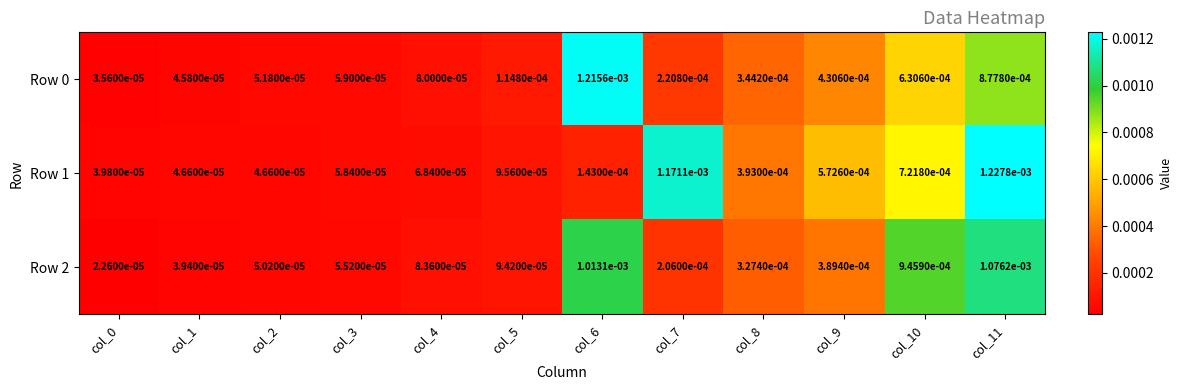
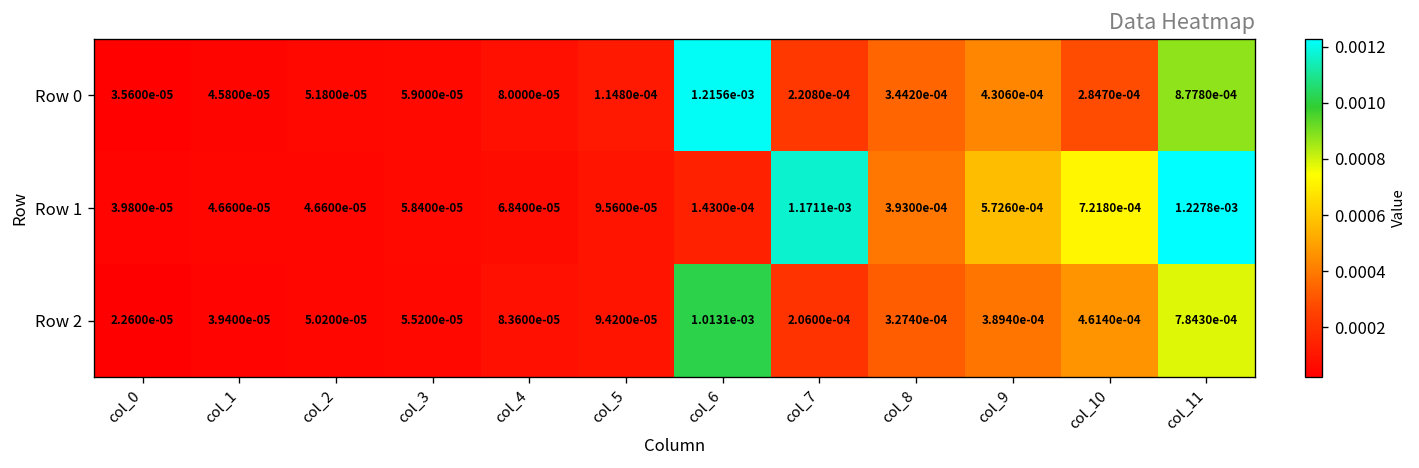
  {
    "Row 0": {
      "col_0": "3.5600e-05",
      "col_1": "4.5800e-05",
      "col_2": "5.1800e-05",
      "col_3": "5.9000e-05",
      "col_4": "8.0000e-05",
      "col_5": "1.1480e-04",
      "col_6": "1.2156e-03",
      "col_7": "2.2080e-04",
      "col_8": "3.4420e-04",
      "col_9": "4.3060e-04",
-     "col_10": "6.3060e-04",
+     "col_10": "2.8470e-04",
      "col_11": "8.7780e-04"
    },
    "Row 1": {
      "col_0": "3.9800e-05",
      "col_1": "4.6600e-05",
      "col_2": "4.6600e-05",
      "col_3": "5.8400e-05",
      "col_4": "6.8400e-05",
      "col_5": "9.5600e-05",
      "col_6": "1.4300e-04",
      "col_7": "1.1711e-03",
      "col_8": "3.9300e-04",
      "col_9": "5.7260e-04",
      "col_10": "7.2180e-04",
      "col_11": "1.2278e-03"
    },
    "Row 2": {
      "col_0": "2.2600e-05",
      "col_1": "3.9400e-05",
      "col_2": "5.0200e-05",
      "col_3": "5.5200e-05",
      "col_4": "8.3600e-05",
      "col_5": "9.4200e-05",
      "col_6": "1.0131e-03",
      "col_7": "2.0600e-04",
      "col_8": "3.2740e-04",
      "col_9": "3.8940e-04",
-     "col_10": "9.4590e-04",
-     "col_11": "1.0762e-03"
+     "col_10": "4.6140e-04",
+     "col_11": "7.8430e-04"
    }
  }
